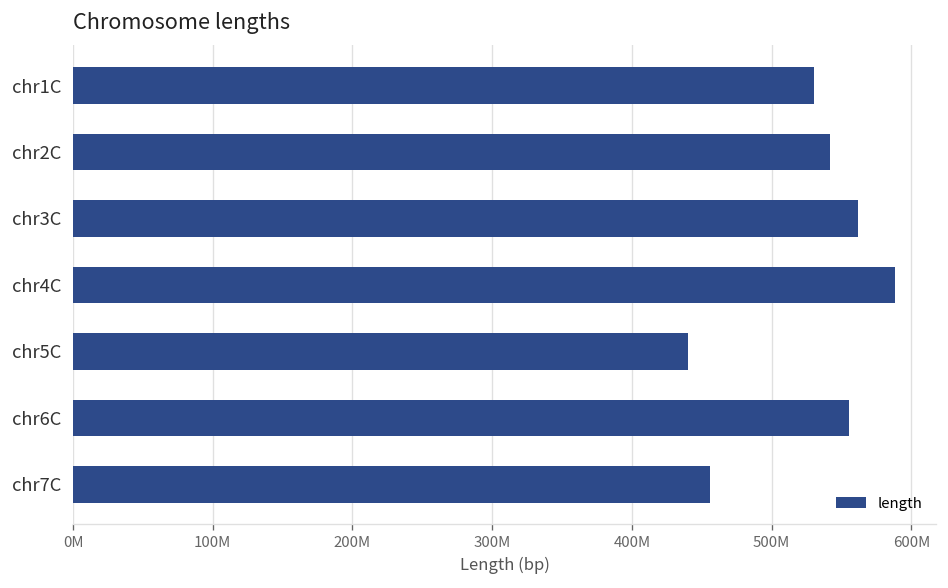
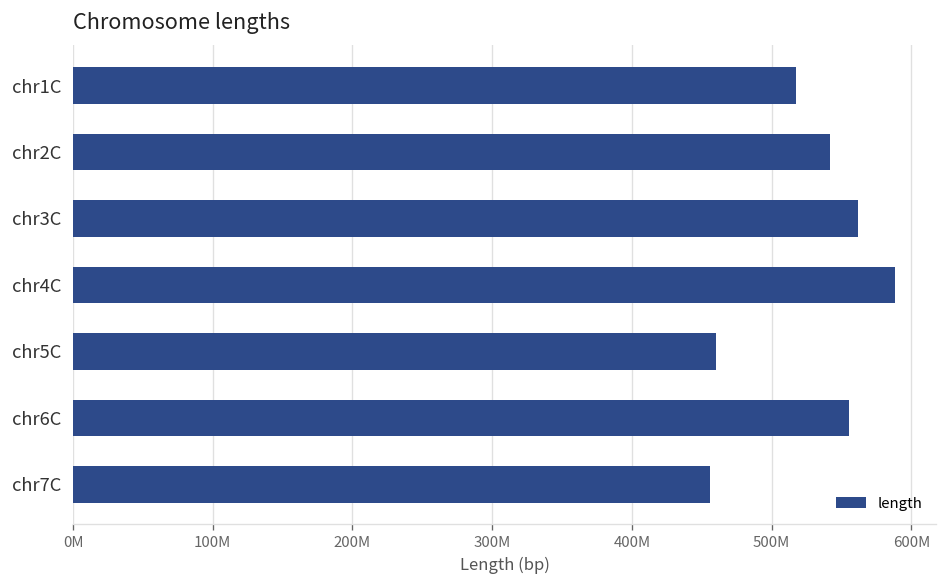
  {
-   "chr1C": 530000000,
+   "chr1C": 517000000,
    "chr2C": 542000000,
    "chr3C": 562000000,
    "chr4C": 588000000,
-   "chr5C": 440000000,
+   "chr5C": 460000000,
    "chr6C": 555000000,
    "chr7C": 456000000
  }
